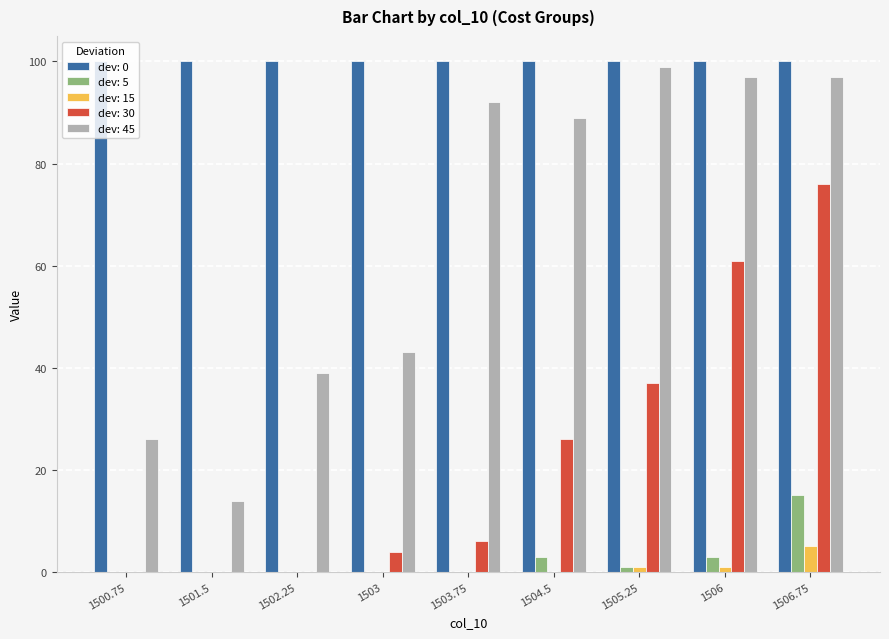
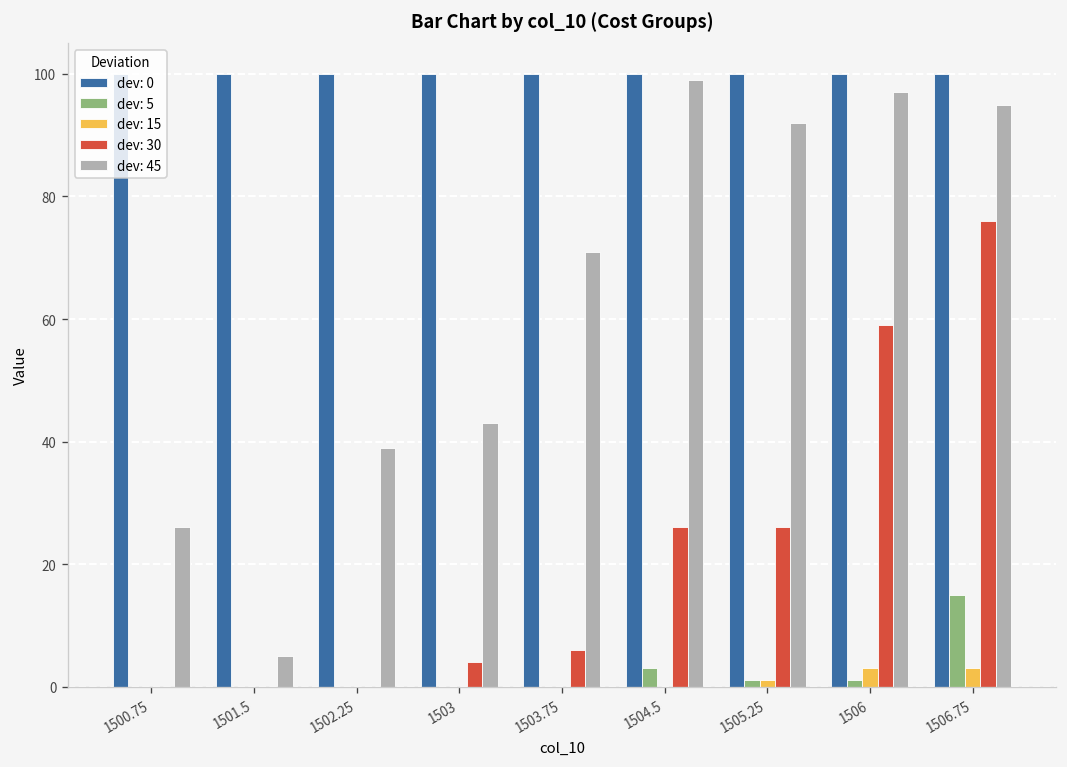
  {
    "dev: 0": {
      "1501.5": 100,
      "1502.25": 100,
      "1503": 100,
      "1503.75": 100,
      "1504.5": 100,
      "1505.25": 100,
      "1506": 100,
      "1506.75": 100
    },
    "dev: 5": {
      "1500.75": 0,
      "1501.5": 0,
      "1502.25": 0,
      "1503": 0,
      "1503.75": 0,
      "1504.5": 3,
      "1505.25": 1,
-     "1506": 3,
+     "1506": 1,
      "1506.75": 15
    },
    "dev: 15": {
      "1500.75": 0,
      "1501.5": 0,
      "1502.25": 0,
      "1503": 0,
      "1503.75": 0,
      "1504.5": 0,
      "1505.25": 1,
-     "1506": 1,
-     "1506.75": 5
+     "1506": 3,
+     "1506.75": 3
    },
    "dev: 30": {
      "1500.75": 0,
      "1501.5": 0,
      "1502.25": 0,
      "1503": 4,
      "1503.75": 6,
      "1504.5": 26,
-     "1505.25": 37,
-     "1506": 61,
+     "1505.25": 26,
+     "1506": 59,
      "1506.75": 76
    },
    "dev: 45": {
      "1500.75": 26,
-     "1501.5": 14,
+     "1501.5": 5,
      "1502.25": 39,
      "1503": 43,
-     "1503.75": 92,
-     "1504.5": 89,
-     "1505.25": 99,
+     "1503.75": 71,
+     "1504.5": 99,
+     "1505.25": 92,
      "1506": 97,
-     "1506.75": 97
+     "1506.75": 95
    }
  }
